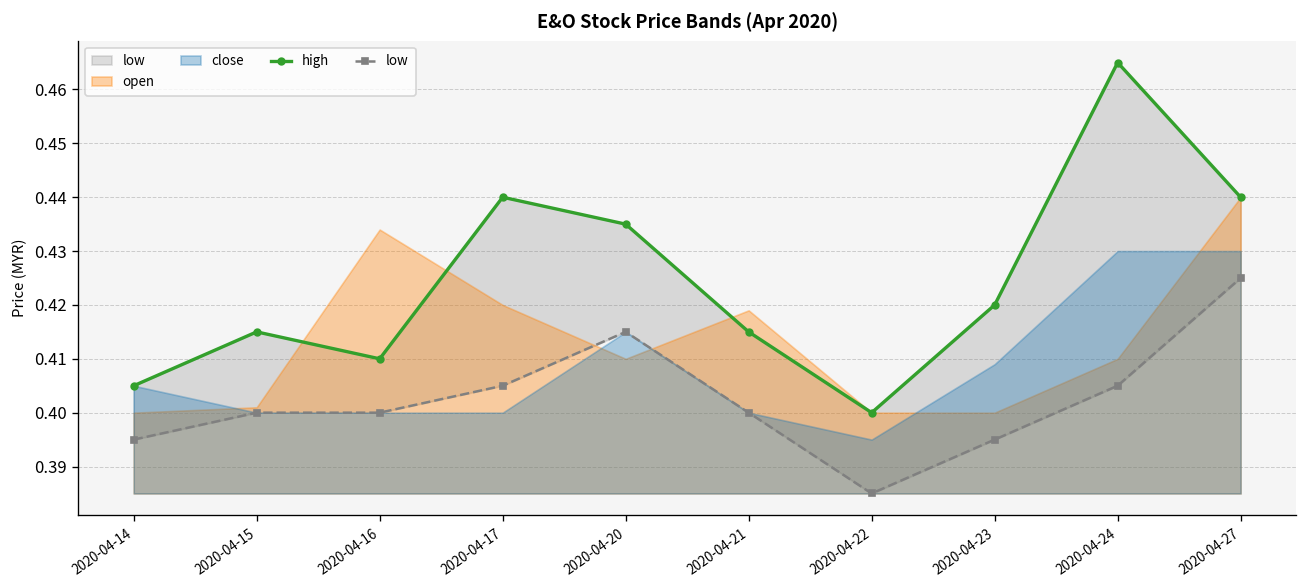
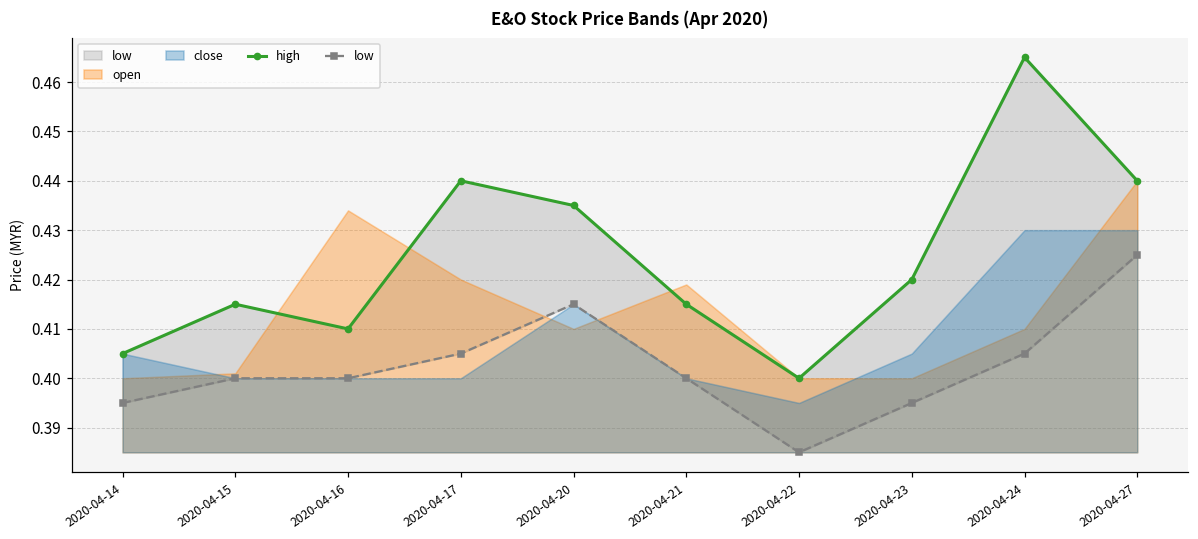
  {
    "open": {
      "2020-04-14": 0.400,
      "2020-04-15": 0.401,
      "2020-04-16": 0.434,
      "2020-04-17": 0.420,
      "2020-04-20": 0.410,
      "2020-04-21": 0.419,
      "2020-04-23": 0.400,
      "2020-04-24": 0.410
    },
    "close": {
      "2020-04-17": 0.400,
      "2020-04-22": 0.395,
-     "2020-04-23": 0.409,
+     "2020-04-23": 0.405,
      "2020-04-24": 0.430,
      "2020-04-27": 0.430
    }
  }
